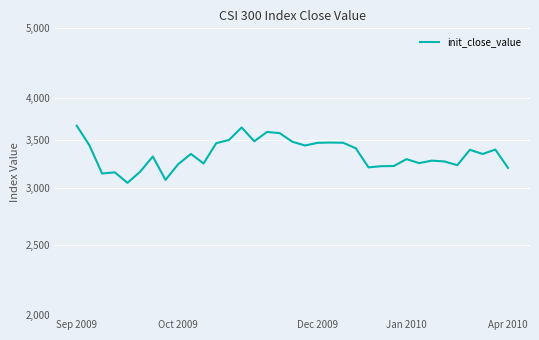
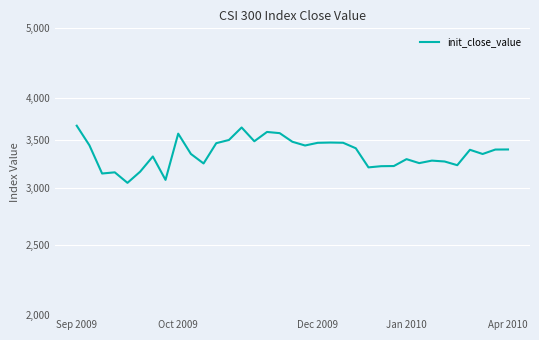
  {
    "Sep 2009": "3,700",
-   "Oct 2009": "3,200",
+   "Oct 2009": "3,600",
    "Dec 2009": "3,500",
    "Jan 2010": "3,300",
-   "Apr 2010": "3,200"
+   "Apr 2010": "3,400"
  }
